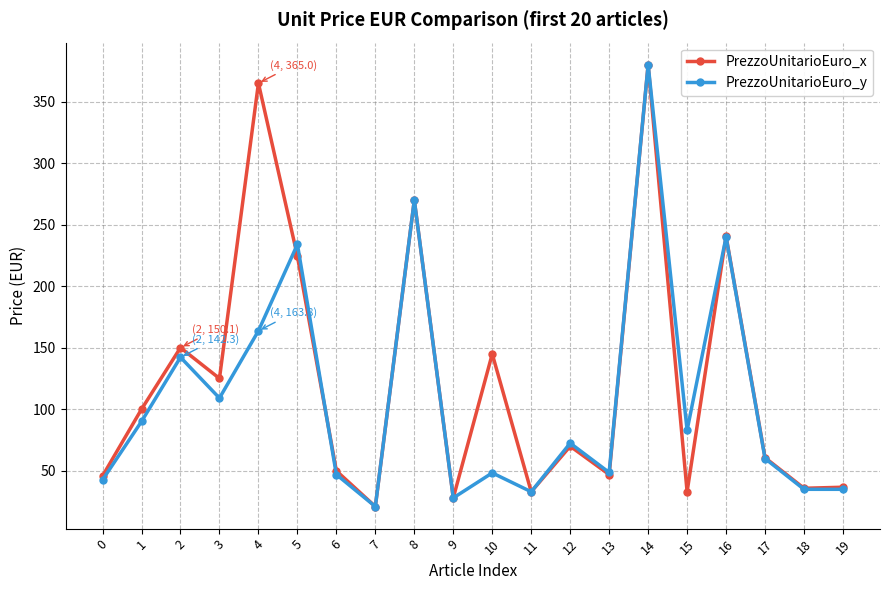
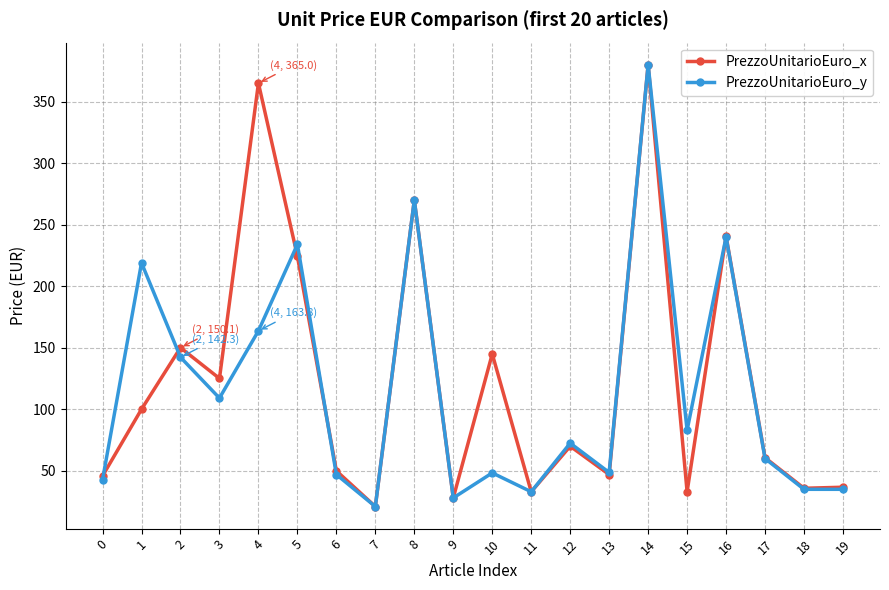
  {
    "PrezzoUnitarioEuro_x": {
      "4": 365.0
    },
    "PrezzoUnitarioEuro_y": {
      "0": 43,
-     "1": 90,
+     "1": 219,
      "3": 109,
      "5": 234,
      "6": 47,
      "10": 48,
      "12": 73,
      "15": 83
    }
  }
